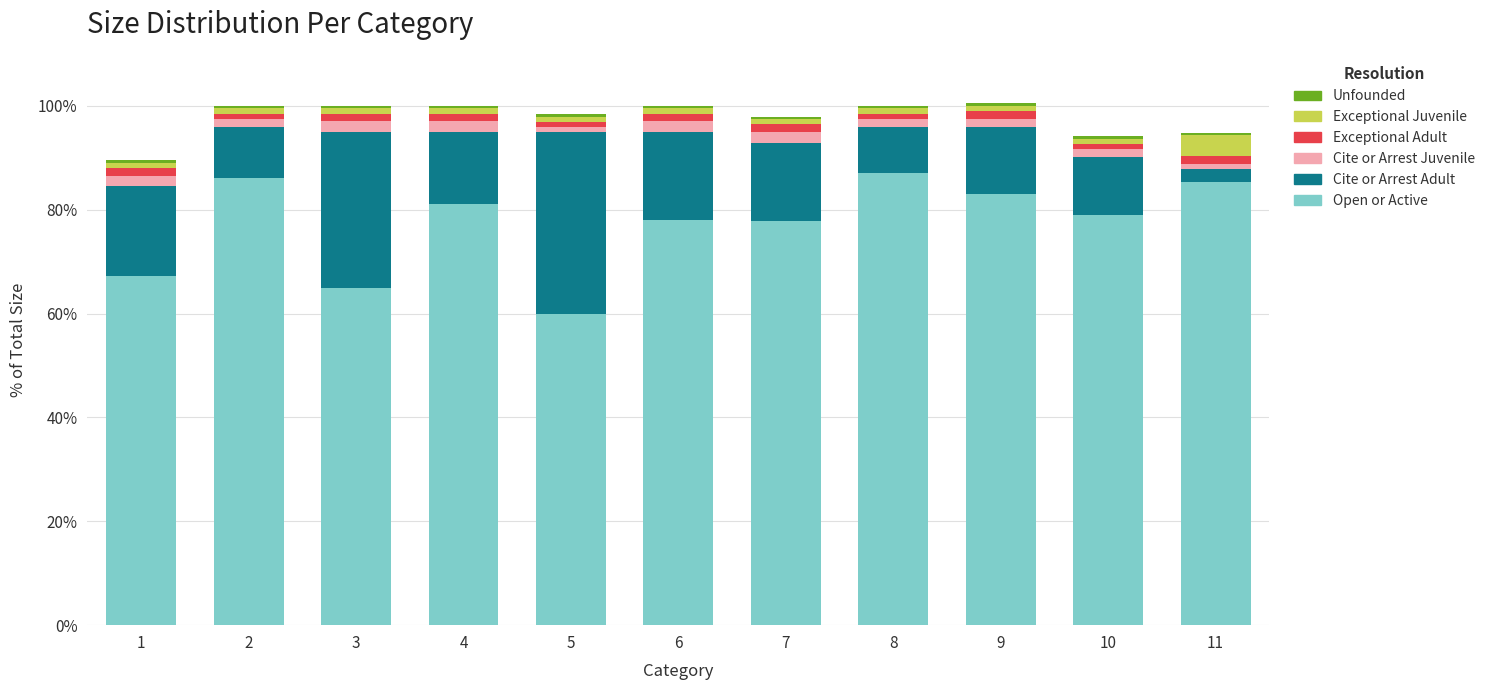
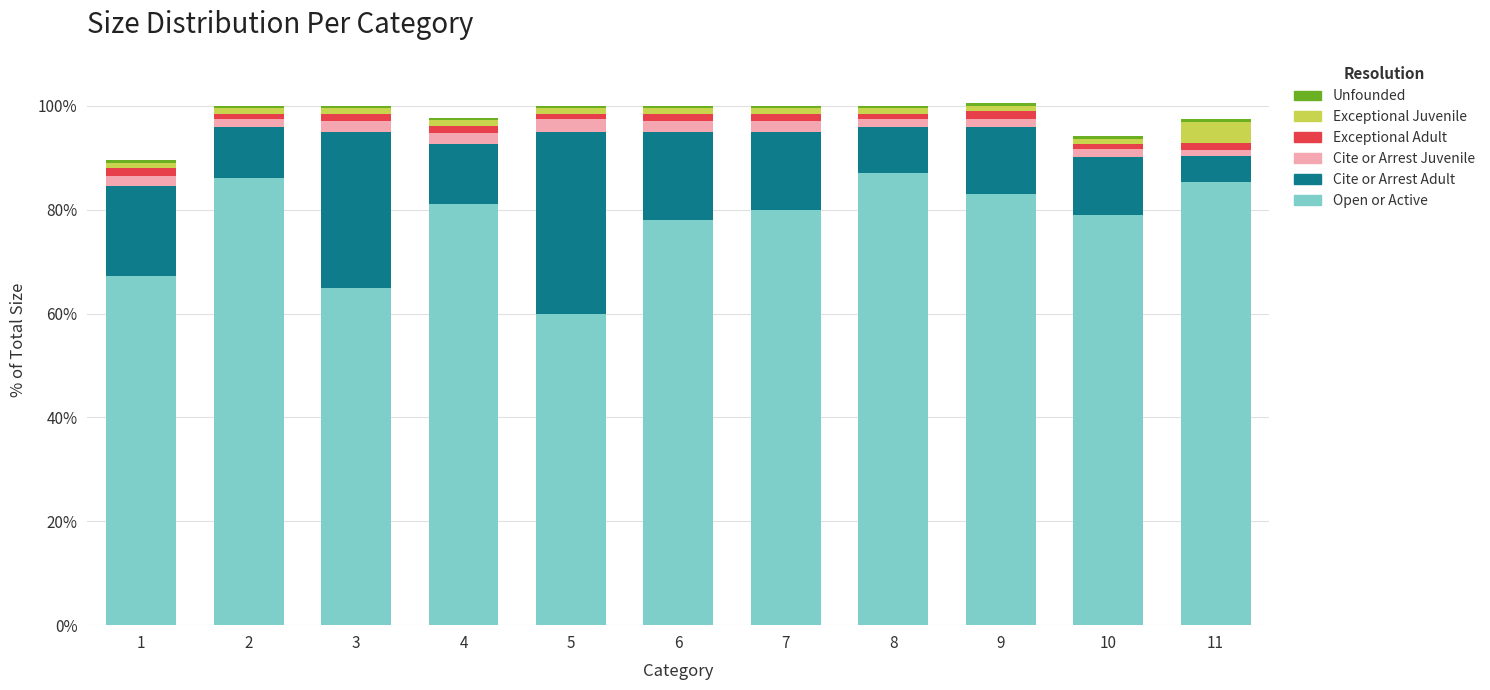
  {
    "Open or Active": {
      "1": "67%",
      "2": "86%",
      "3": "65%",
      "4": "81%",
      "5": "60%",
      "6": "78%",
-     "7": "78%",
+     "7": "80%",
      "8": "87%",
      "9": "83%",
      "10": "79%",
      "11": "85%"
    },
    "Cite or Arrest Adult": {
      "1": "17%",
      "2": "10%",
      "3": "30%",
-     "4": "14%",
+     "4": "12%",
      "5": "35%",
      "6": "17%",
      "7": "15%",
      "8": "9%",
      "9": "13%",
      "10": "11%",
-     "11": "2%"
+     "11": "5%"
    },
    "Cite or Arrest Juvenile": {
      "1": "2%",
      "2": "2%",
      "3": "2%",
      "4": "2%",
-     "5": "1%",
+     "5": "3%",
      "6": "2%",
      "7": "2%",
      "8": "2%",
      "9": "2%",
      "10": "2%",
      "11": "1%"
    },
    "Exceptional Adult": {
      "1": "2%",
      "2": "1%",
      "3": "2%",
      "4": "2%",
      "5": "1%",
      "6": "2%",
      "7": "2%",
      "8": "1%",
      "9": "2%",
      "10": "1%",
      "11": "2%"
    },
    "Exceptional Juvenile": {
      "1": "1%",
      "2": "1%",
      "3": "1%",
      "4": "1%",
      "5": "1%",
      "6": "1%",
      "7": "1%",
      "8": "1%",
      "9": "1%",
      "10": "1%",
      "11": "4%"
    },
    "Unfounded": {
      "1": "1%",
      "2": "1%",
      "3": "1%",
      "4": "1%",
      "5": "1%",
      "6": "1%",
      "7": "1%",
      "8": "1%",
      "9": "1%",
      "10": "1%",
      "11": "1%"
    }
  }
